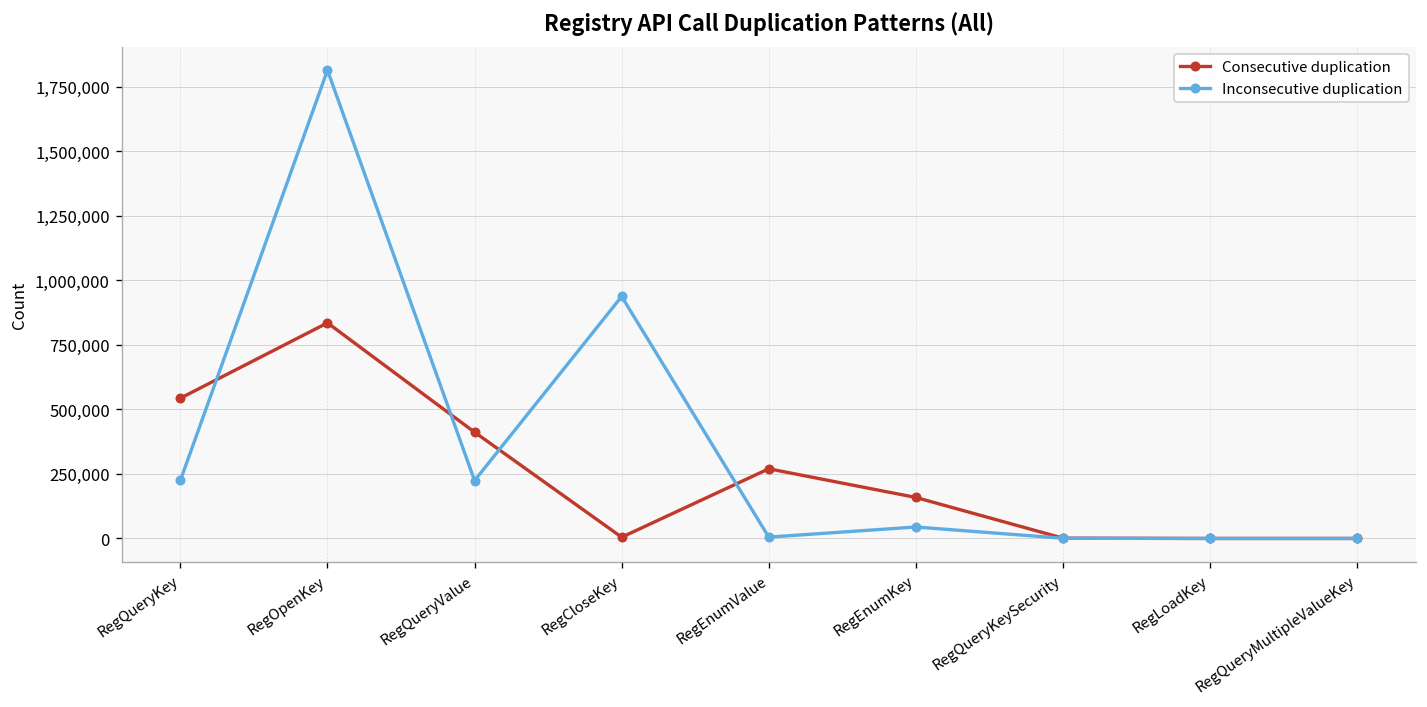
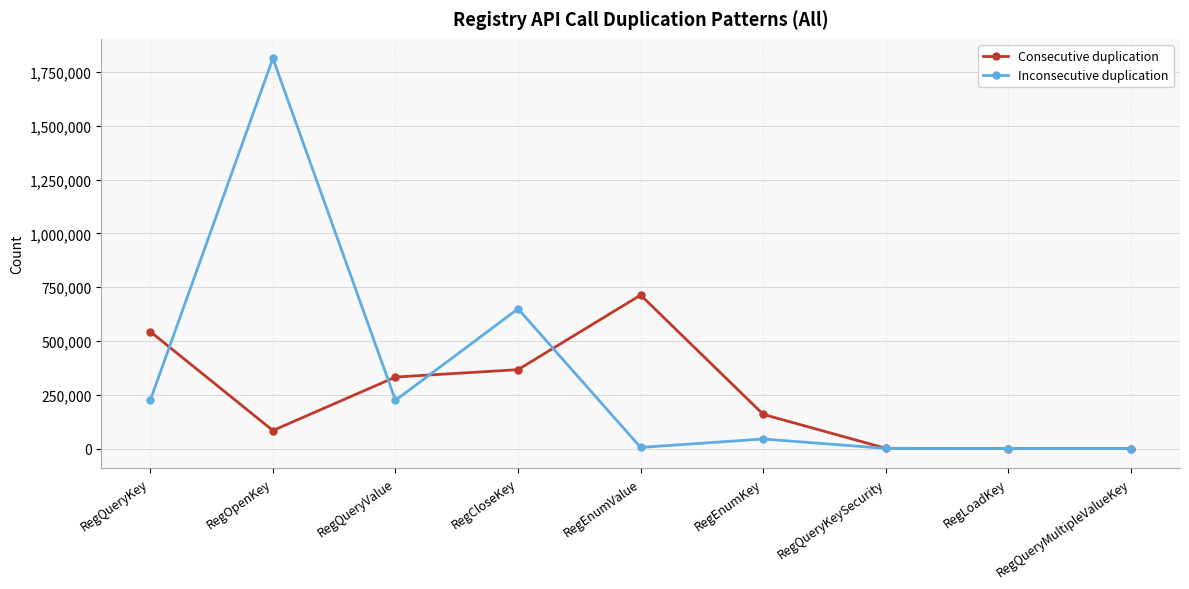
  {
    "Consecutive duplication": {
      "RegQueryKey": "540,000",
-     "RegOpenKey": "830,000",
-     "RegQueryValue": "410,000",
-     "RegCloseKey": "0",
-     "RegEnumValue": "270,000",
+     "RegOpenKey": "80,000",
+     "RegQueryValue": "330,000",
+     "RegCloseKey": "370,000",
+     "RegEnumValue": "710,000",
      "RegEnumKey": "160,000"
    },
    "Inconsecutive duplication": {
      "RegQueryKey": "220,000",
      "RegOpenKey": "1,810,000",
      "RegQueryValue": "220,000",
-     "RegCloseKey": "940,000",
+     "RegCloseKey": "650,000",
      "RegEnumValue": "10,000",
      "RegEnumKey": "40,000"
    }
  }
